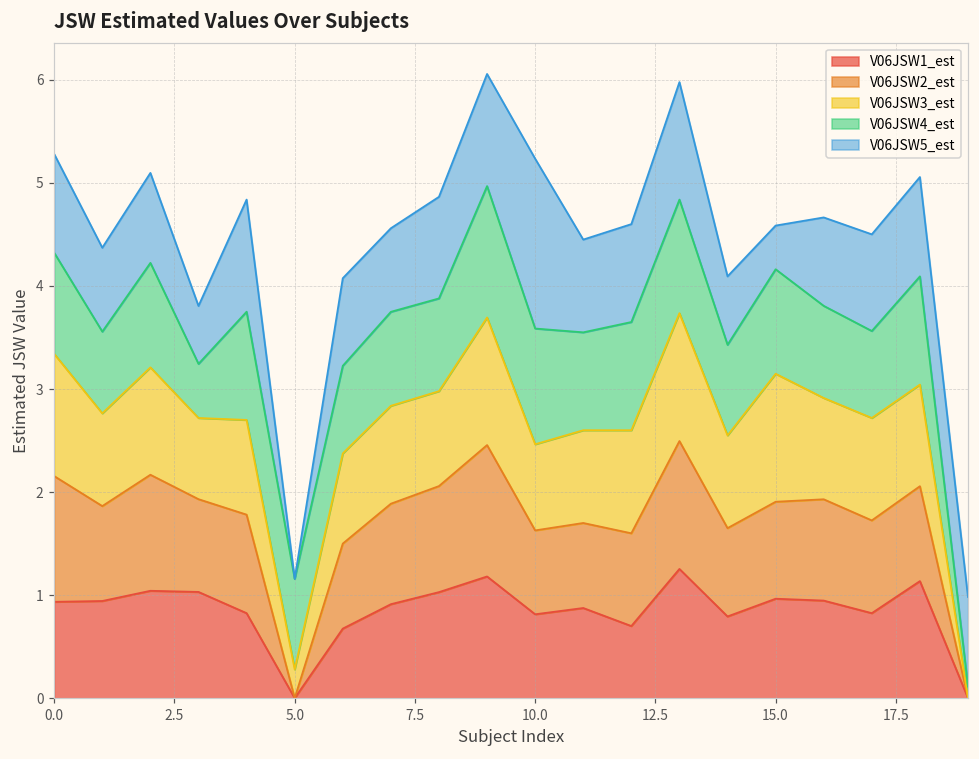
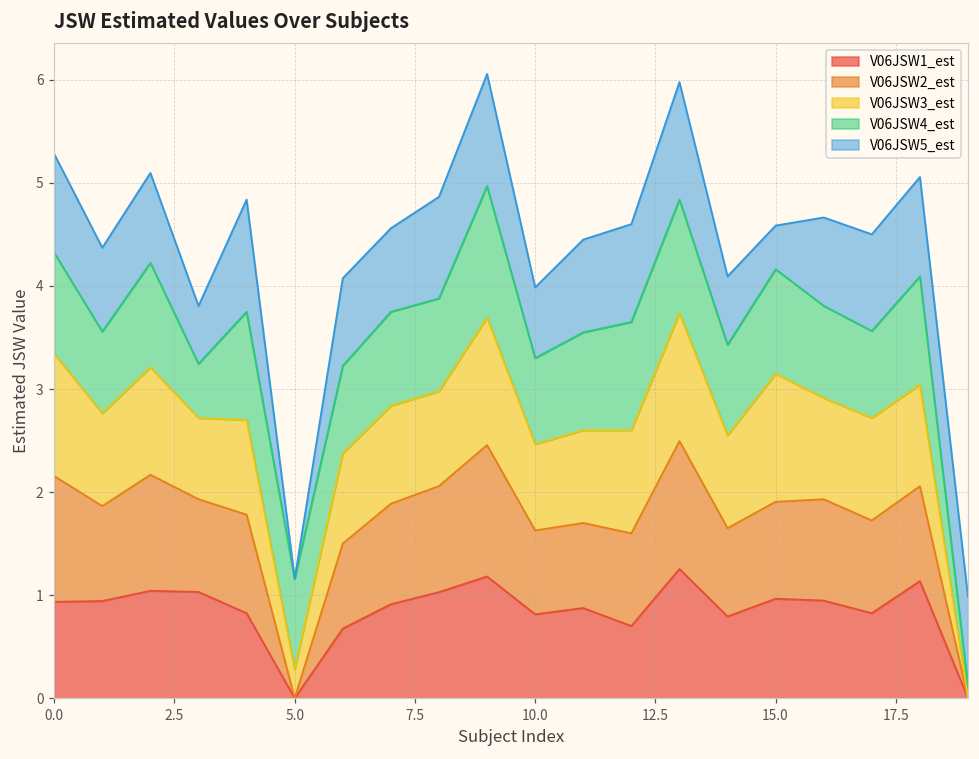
  {
    "V06JSW3_est": {
      "0.0": 1.2,
      "5.0": 0.3,
      "10.0": 0.8,
      "15.0": 1.2
    },
    "V06JSW4_est": {
      "0.0": 1.0,
-     "10.0": 1.1,
+     "10.0": 0.8,
      "15.0": 1.0
    },
    "V06JSW5_est": {
      "0.0": 1.0,
-     "10.0": 1.6,
+     "10.0": 0.7,
      "15.0": 0.4
    }
  }
